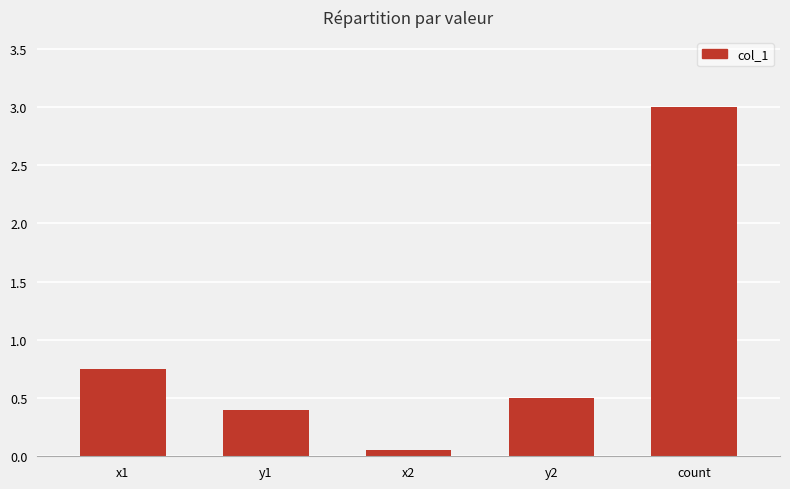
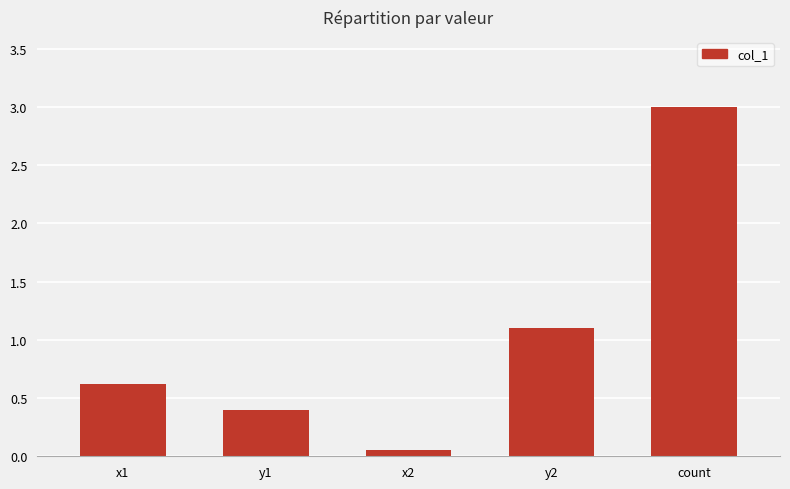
  {
-   "x1": 0.75,
+   "x1": 0.62,
    "y1": 0.40,
    "x2": 0.05,
-   "y2": 0.5,
+   "y2": 1.1,
    "count": 3.00
  }
